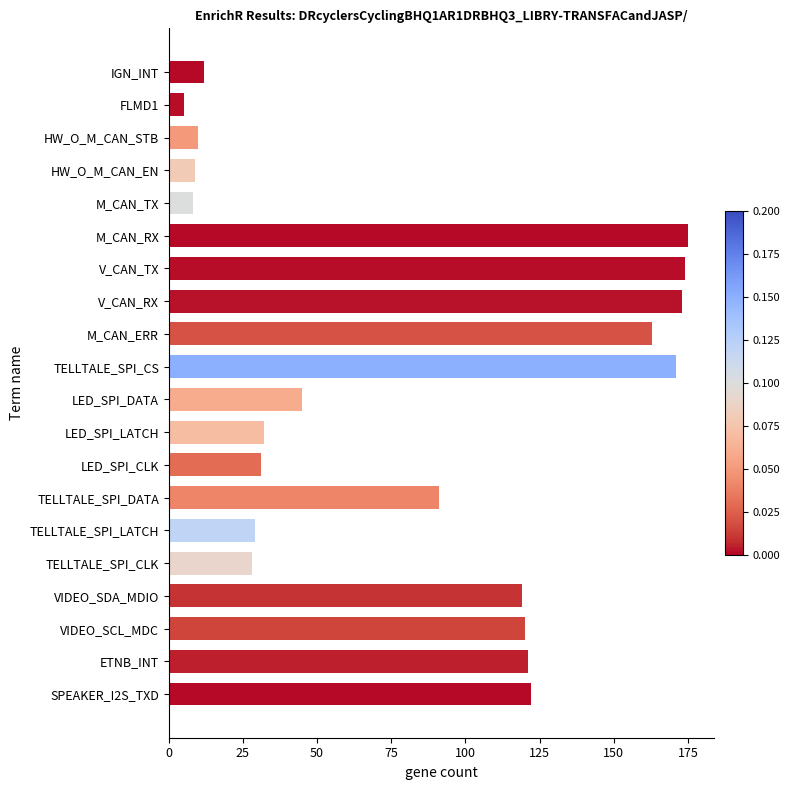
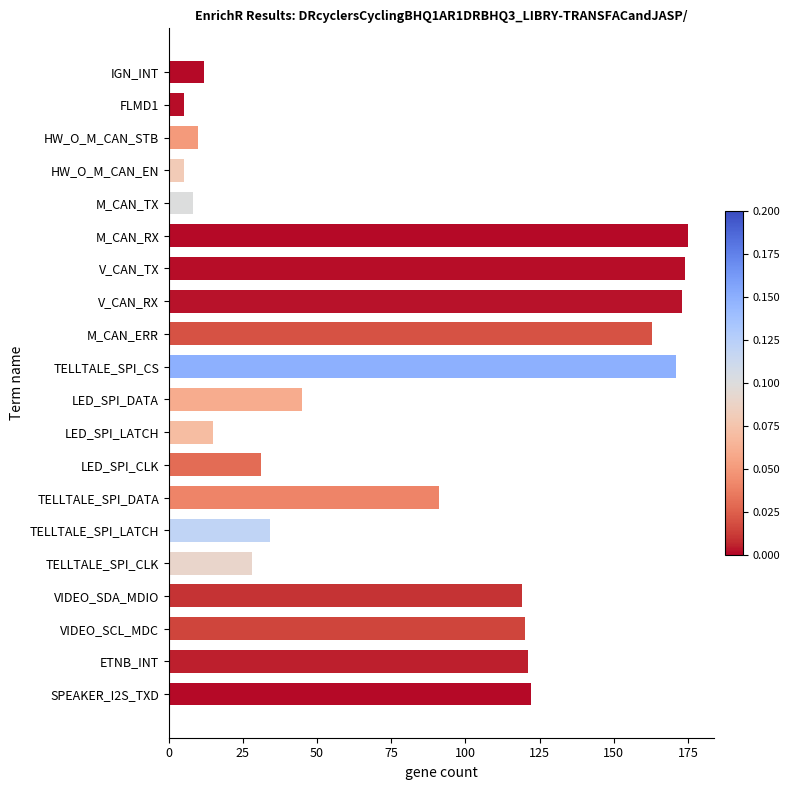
  {
    "IGN_INT": 12,
    "FLMD1": 5,
    "HW_O_M_CAN_STB": 10,
-   "HW_O_M_CAN_EN": 9,
+   "HW_O_M_CAN_EN": 5,
    "M_CAN_TX": 8,
    "M_CAN_RX": 175,
    "V_CAN_TX": 174,
    "V_CAN_RX": 173,
    "M_CAN_ERR": 163,
    "TELLTALE_SPI_CS": 171,
    "LED_SPI_DATA": 45,
-   "LED_SPI_LATCH": 32,
+   "LED_SPI_LATCH": 15,
    "LED_SPI_CLK": 31,
    "TELLTALE_SPI_DATA": 91,
-   "TELLTALE_SPI_LATCH": 29,
+   "TELLTALE_SPI_LATCH": 34,
    "TELLTALE_SPI_CLK": 28,
    "VIDEO_SDA_MDIO": 119,
    "VIDEO_SCL_MDC": 120,
    "ETNB_INT": 121,
    "SPEAKER_I2S_TXD": 122
  }
